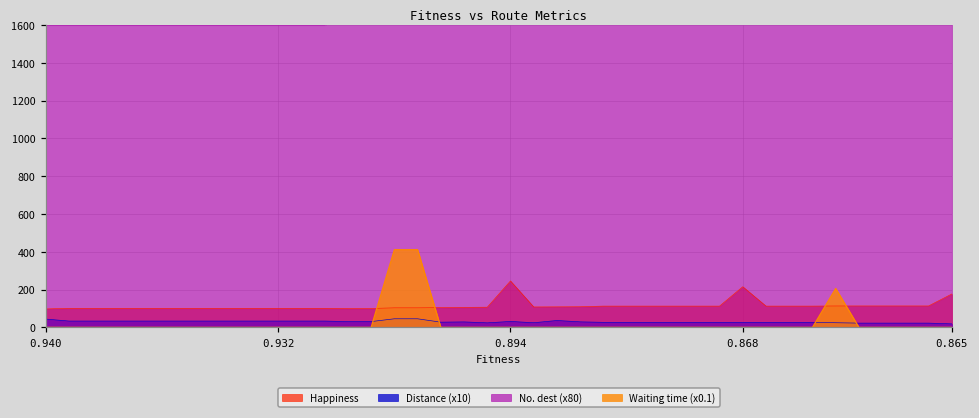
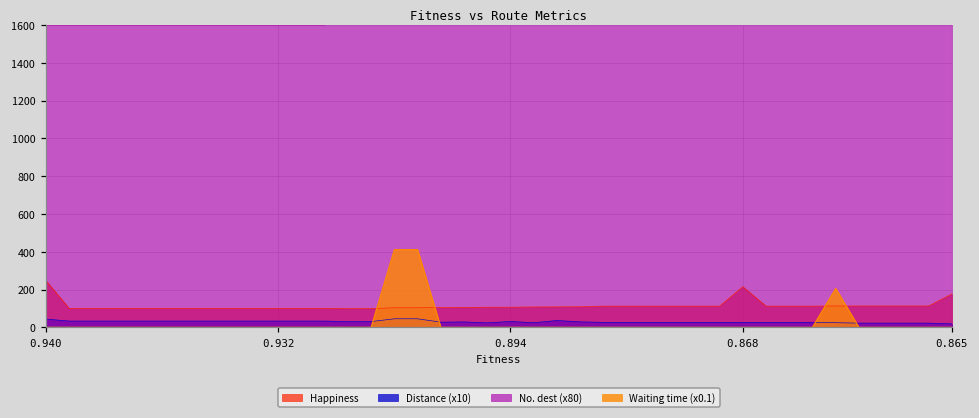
  {
    "Happiness": {
-     "0.940": 100,
+     "0.940": 250,
      "0.932": 100,
-     "0.894": 250,
+     "0.894": 110,
      "0.868": 220,
      "0.865": 180
    },
    "Distance (x10)": {
      "0.940": 40,
      "0.932": 30,
      "0.894": 30,
      "0.868": 30,
      "0.865": 20
    },
    "No. dest (x80)": {
      "0.940": 1600,
      "0.932": 1600
    },
    "Waiting time (x0.1)": {
      "0.940": 0,
      "0.932": 0,
      "0.894": 0,
      "0.868": 0,
      "0.865": 0
    }
  }
